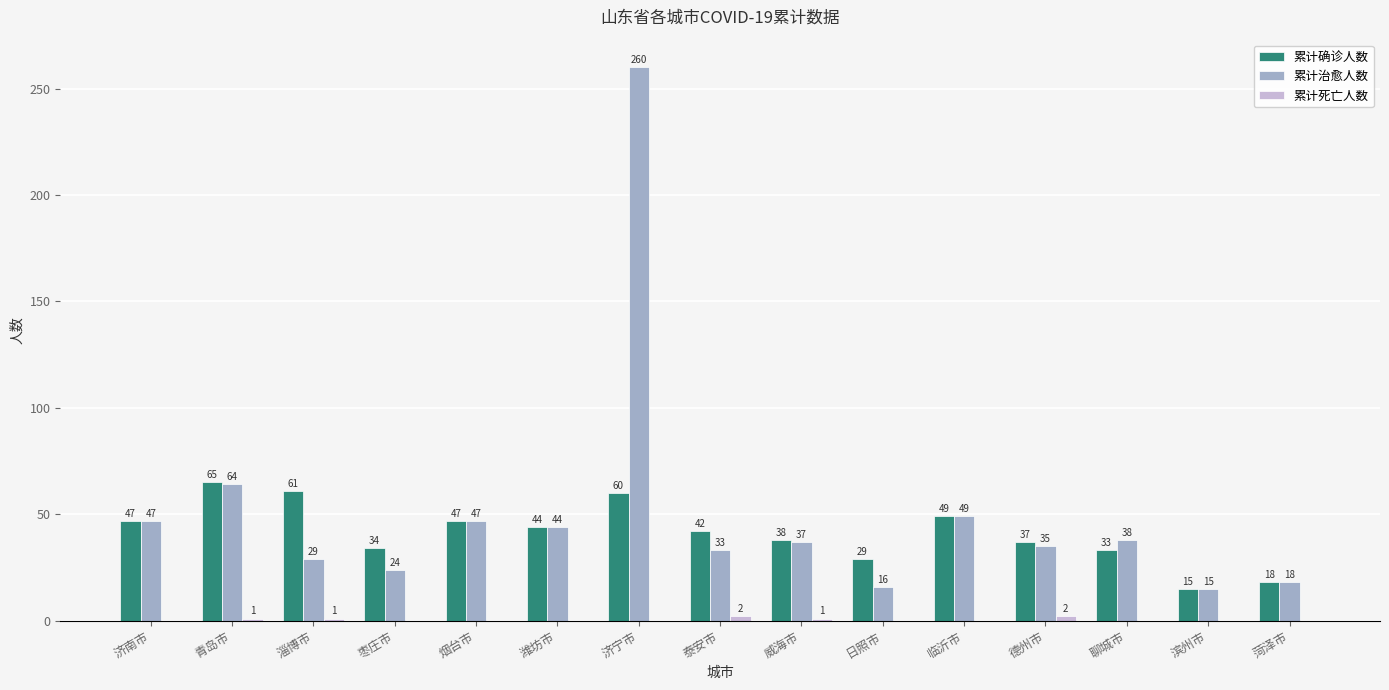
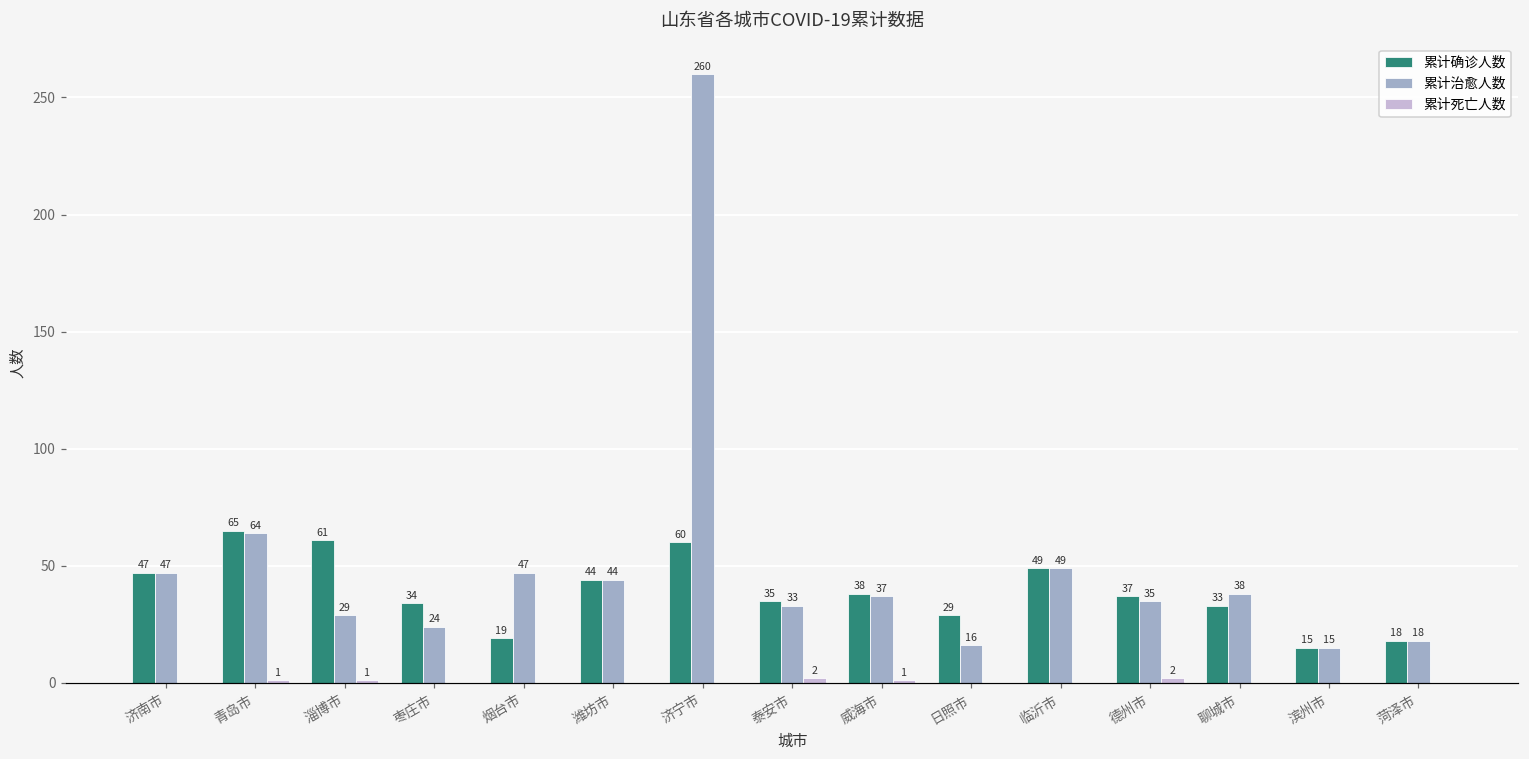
  {
    "累计确诊人数": {
      "济南市": 47,
      "青岛市": 65,
      "淄博市": 61,
      "枣庄市": 34,
-     "烟台市": 47,
+     "烟台市": 19,
      "潍坊市": 44,
      "济宁市": 60,
-     "泰安市": 42,
+     "泰安市": 35,
      "威海市": 38,
      "日照市": 29,
      "临沂市": 49,
      "德州市": 37,
      "聊城市": 33,
      "滨州市": 15,
      "菏泽市": 18
    }
  }
